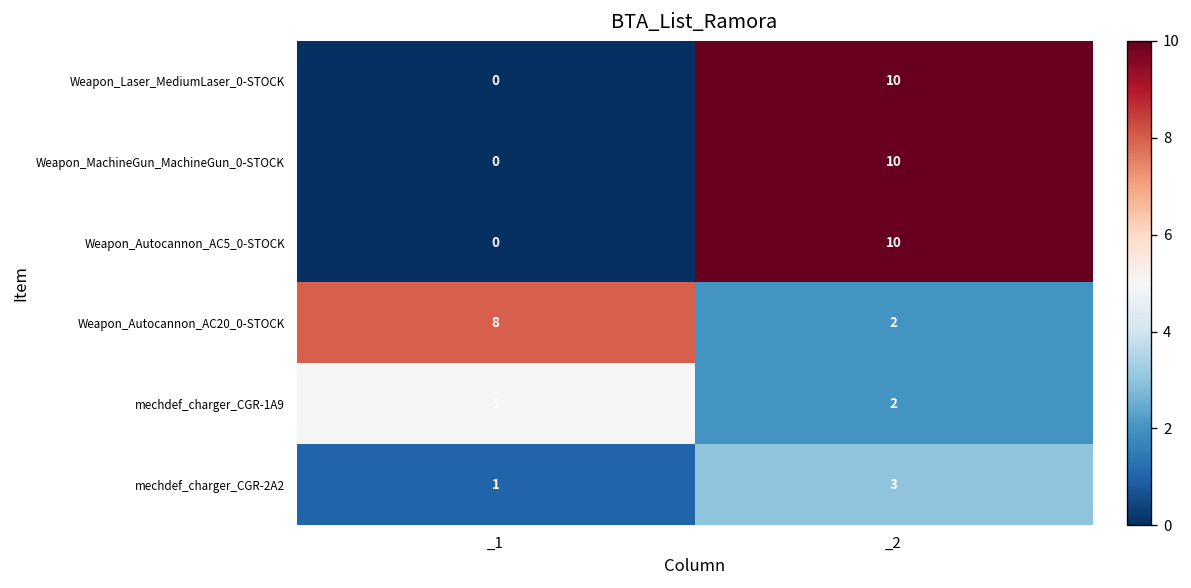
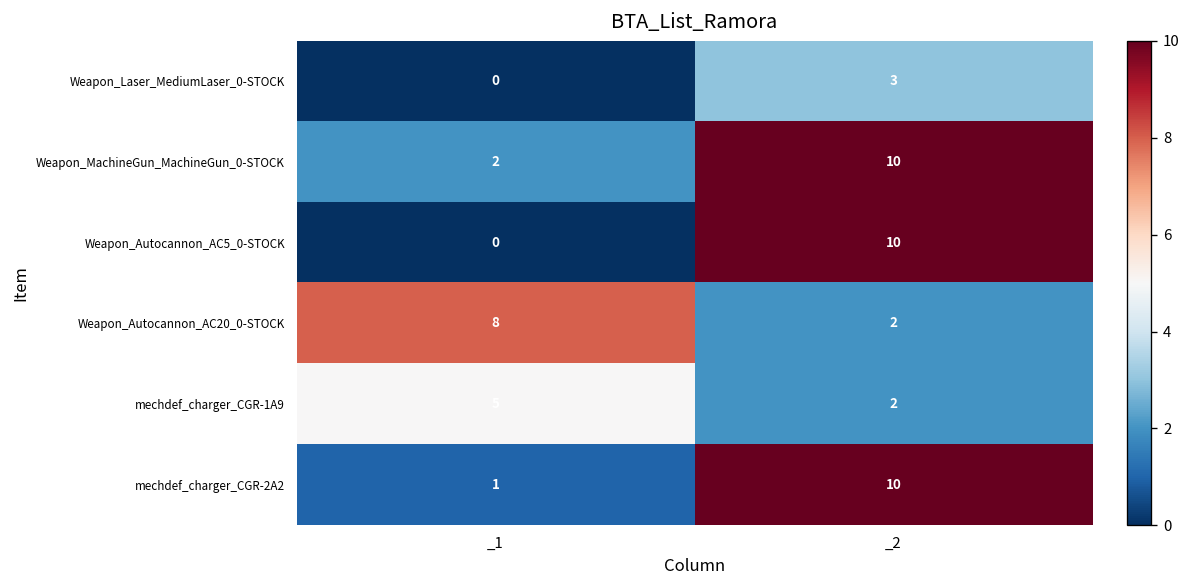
  {
    "Weapon_Laser_MediumLaser_0-STOCK": {
      "_1": 0,
-     "_2": 10
+     "_2": 3
    },
    "Weapon_MachineGun_MachineGun_0-STOCK": {
-     "_1": 0,
+     "_1": 2,
      "_2": 10
    },
    "Weapon_Autocannon_AC5_0-STOCK": {
      "_1": 0,
      "_2": 10
    },
    "Weapon_Autocannon_AC20_0-STOCK": {
      "_1": 8,
      "_2": 2
    },
    "mechdef_charger_CGR-1A9": {
      "_2": 2
    },
    "mechdef_charger_CGR-2A2": {
      "_1": 1,
-     "_2": 3
+     "_2": 10
    }
  }
